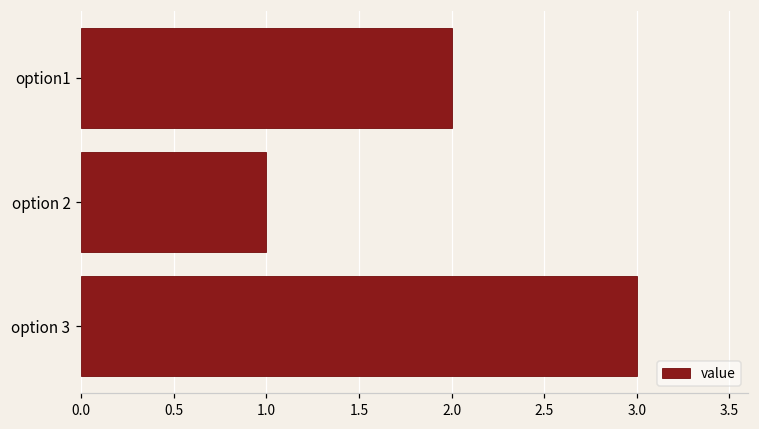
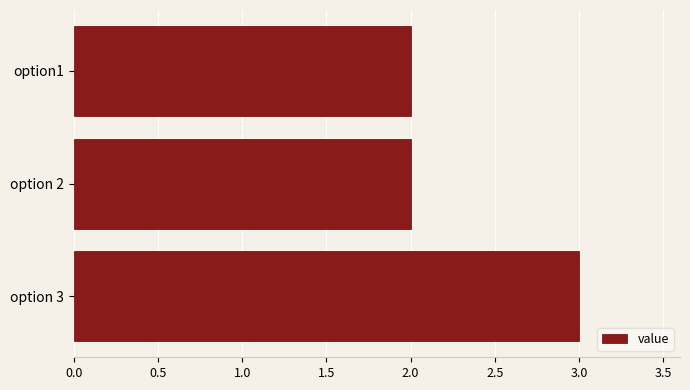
  {
    "option1": 2,
-   "option 2": 1,
+   "option 2": 2,
    "option 3": 3
  }
